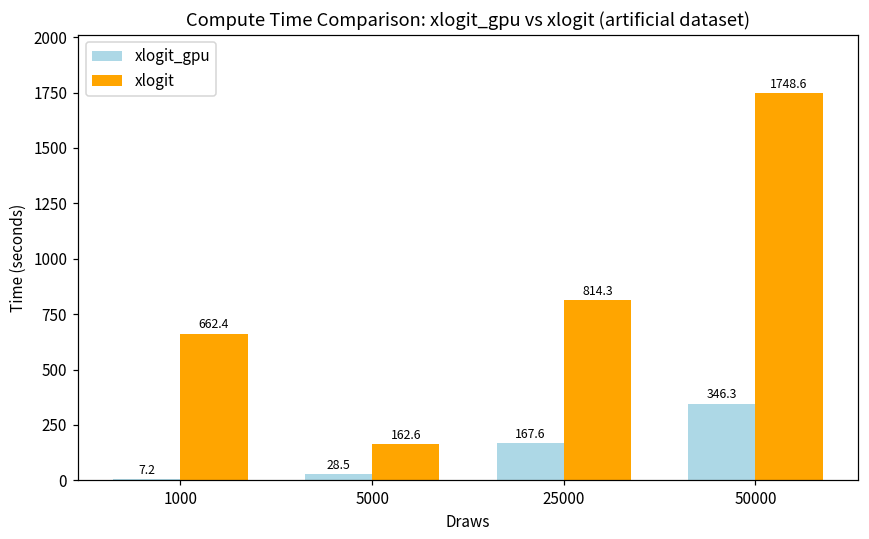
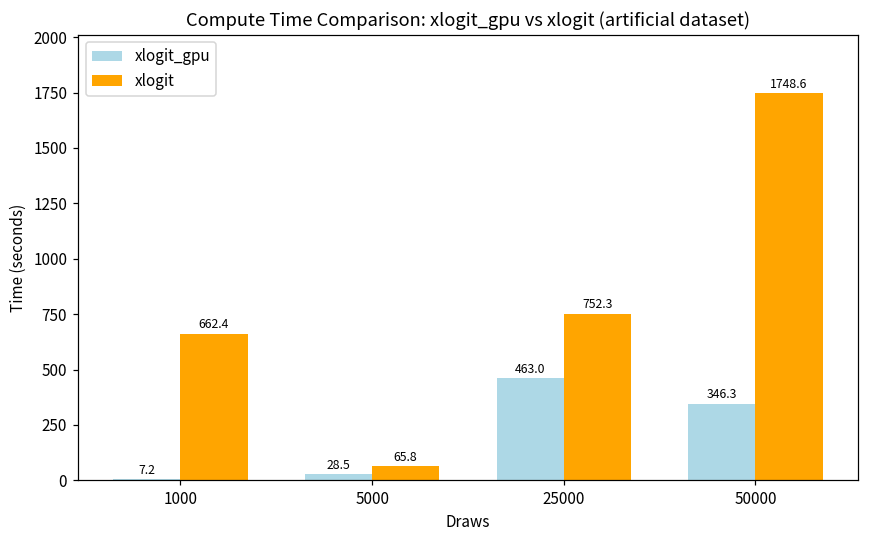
  {
    "xlogit_gpu": {
      "1000": 7.2,
      "5000": 28.5,
-     "25000": 167.6,
+     "25000": 463.0,
      "50000": 346.3
    },
    "xlogit": {
      "1000": 662.4,
-     "5000": 162.6,
-     "25000": 814.3,
+     "5000": 65.8,
+     "25000": 752.3,
      "50000": 1748.6
    }
  }
